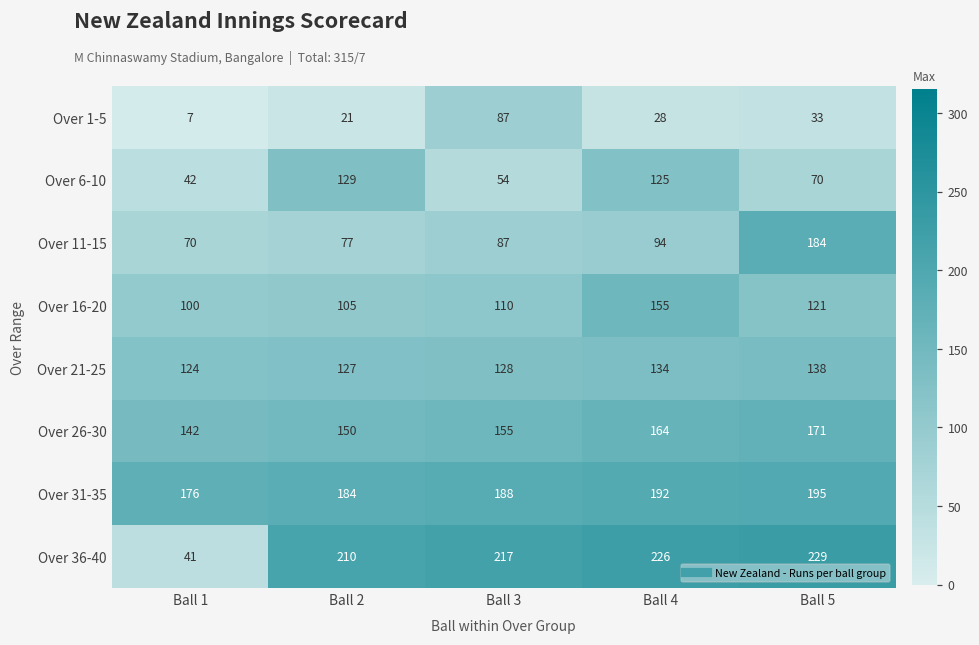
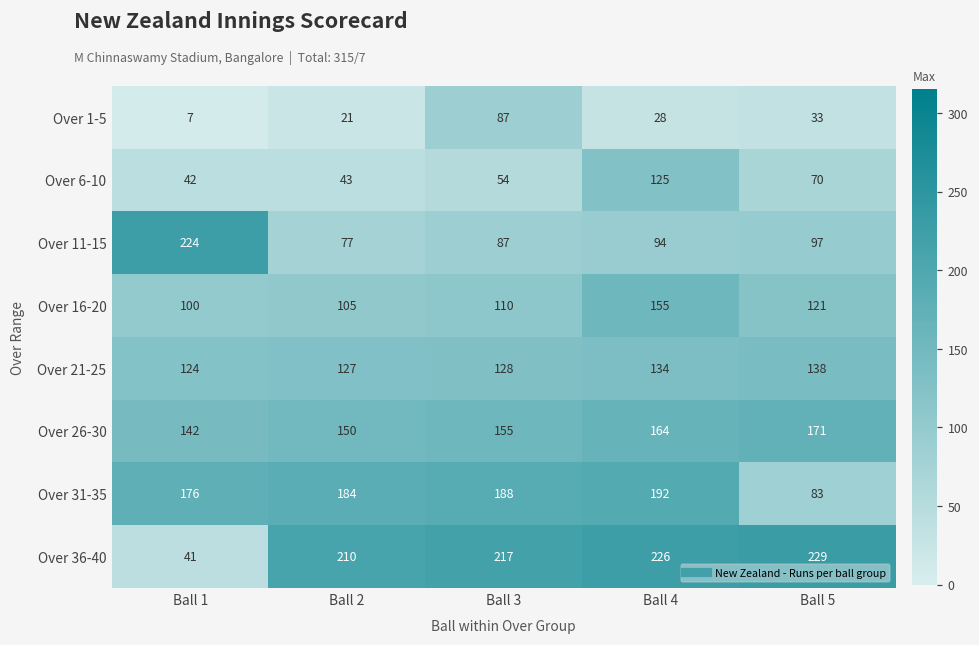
  {
    "Over 1-5": {
      "Ball 1": 7,
      "Ball 2": 21,
      "Ball 3": 87,
      "Ball 4": 28,
      "Ball 5": 33
    },
    "Over 6-10": {
      "Ball 1": 42,
-     "Ball 2": 129,
+     "Ball 2": 43,
      "Ball 3": 54,
      "Ball 4": 125,
      "Ball 5": 70
    },
    "Over 11-15": {
-     "Ball 1": 70,
+     "Ball 1": 224,
      "Ball 2": 77,
      "Ball 3": 87,
      "Ball 4": 94,
-     "Ball 5": 184
+     "Ball 5": 97
    },
    "Over 16-20": {
      "Ball 1": 100,
      "Ball 2": 105,
      "Ball 3": 110,
      "Ball 4": 155,
      "Ball 5": 121
    },
    "Over 21-25": {
      "Ball 1": 124,
      "Ball 2": 127,
      "Ball 3": 128,
      "Ball 4": 134,
      "Ball 5": 138
    },
    "Over 26-30": {
      "Ball 1": 142,
      "Ball 2": 150,
      "Ball 3": 155,
      "Ball 4": 164,
      "Ball 5": 171
    },
    "Over 31-35": {
      "Ball 1": 176,
      "Ball 2": 184,
      "Ball 3": 188,
      "Ball 4": 192,
-     "Ball 5": 195
+     "Ball 5": 83
    },
    "Over 36-40": {
      "Ball 1": 41,
      "Ball 2": 210,
      "Ball 3": 217,
      "Ball 4": 226,
      "Ball 5": 229
    }
  }
